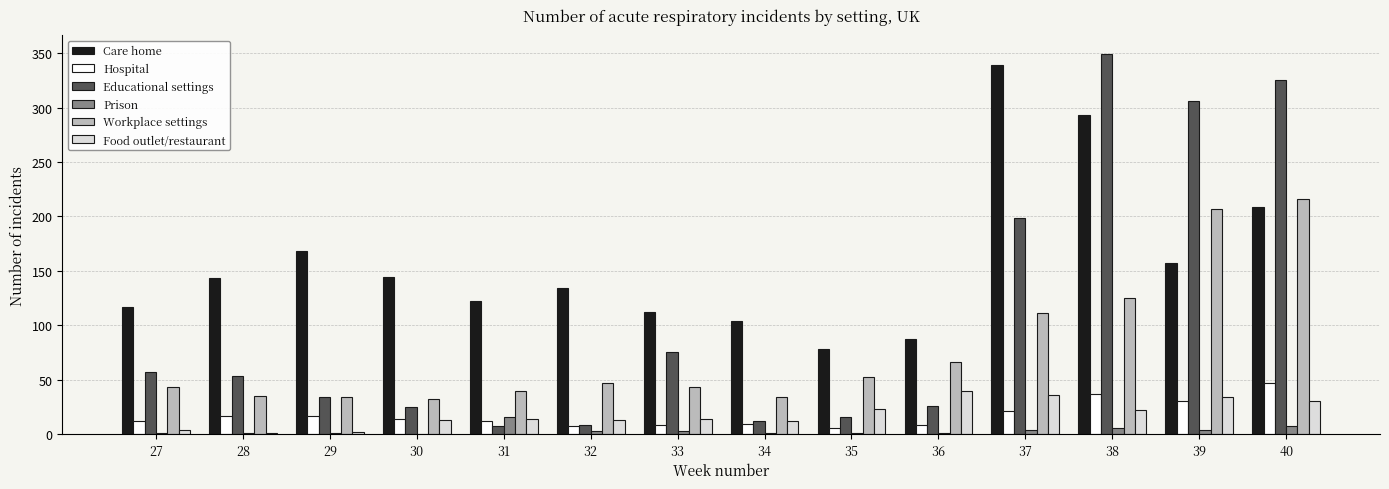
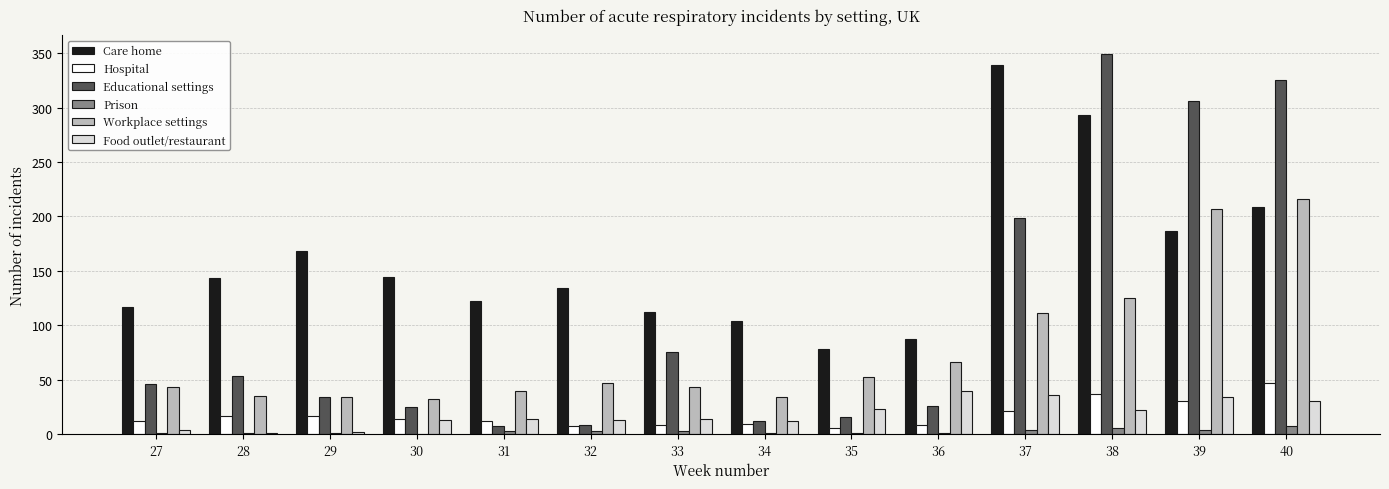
  {
    "Care home": {
      "27": 117,
      "28": 143,
      "29": 168,
      "30": 144,
      "31": 122,
      "32": 134,
      "33": 112,
      "34": 104,
      "35": 78,
      "36": 87,
      "37": 339,
      "38": 293,
-     "39": 157,
+     "39": 187,
      "40": 209
    },
    "Educational settings": {
-     "27": 57,
+     "27": 46,
      "28": 53,
      "29": 34,
      "30": 25,
      "31": 7,
      "32": 8,
      "33": 75,
      "34": 12,
      "35": 16,
      "36": 26,
      "37": 199,
      "38": 349,
      "39": 306,
      "40": 325
    },
    "Prison": {
      "30": 0,
-     "31": 16,
+     "31": 3,
      "32": 3,
      "33": 3,
      "37": 4,
      "38": 6,
      "39": 4,
      "40": 7
    }
  }
